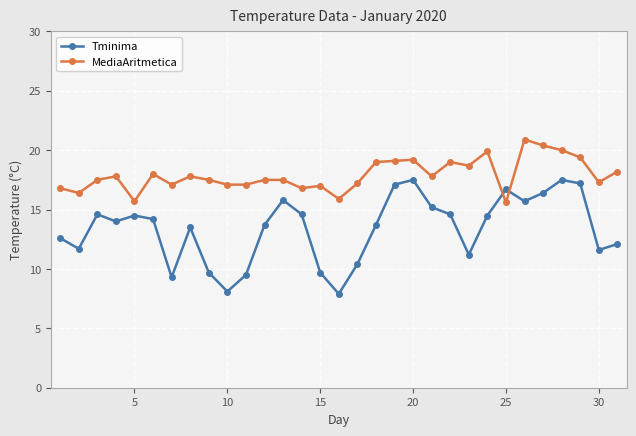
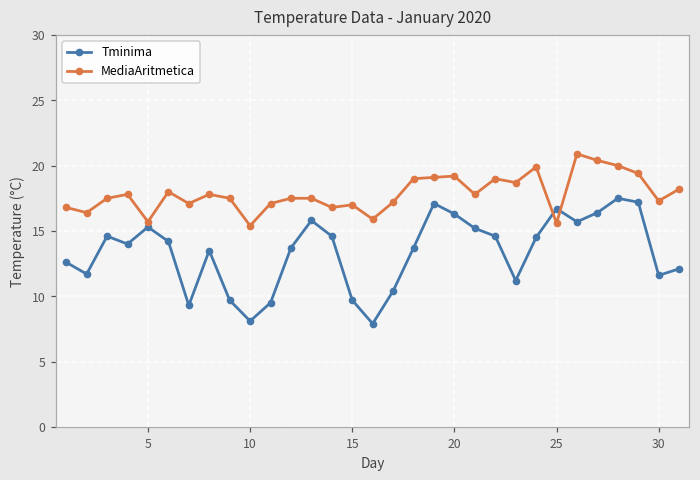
  {
    "Tminima": {
-     "5": 14.5,
+     "5": 15.3,
      "10": 8.1,
      "15": 9.7,
-     "20": 17.5,
+     "20": 16.3,
      "25": 16.7,
      "30": 11.6
    },
    "MediaAritmetica": {
      "5": 15.7,
-     "10": 17.1,
+     "10": 15.4,
      "15": 17.0,
      "20": 19.2,
      "25": 15.6,
      "30": 17.3
    }
  }
